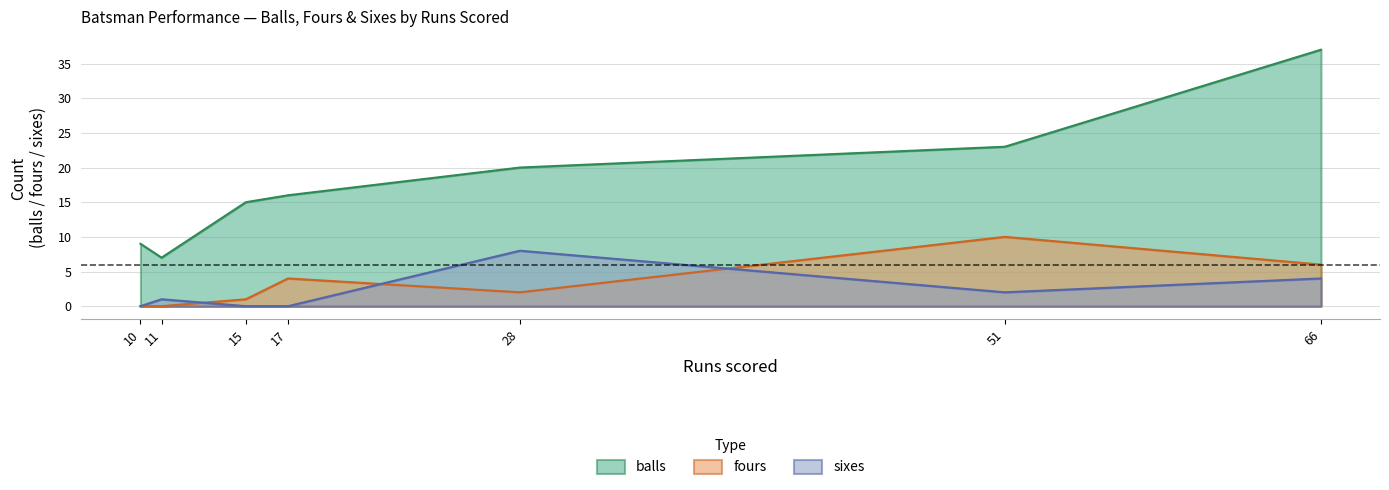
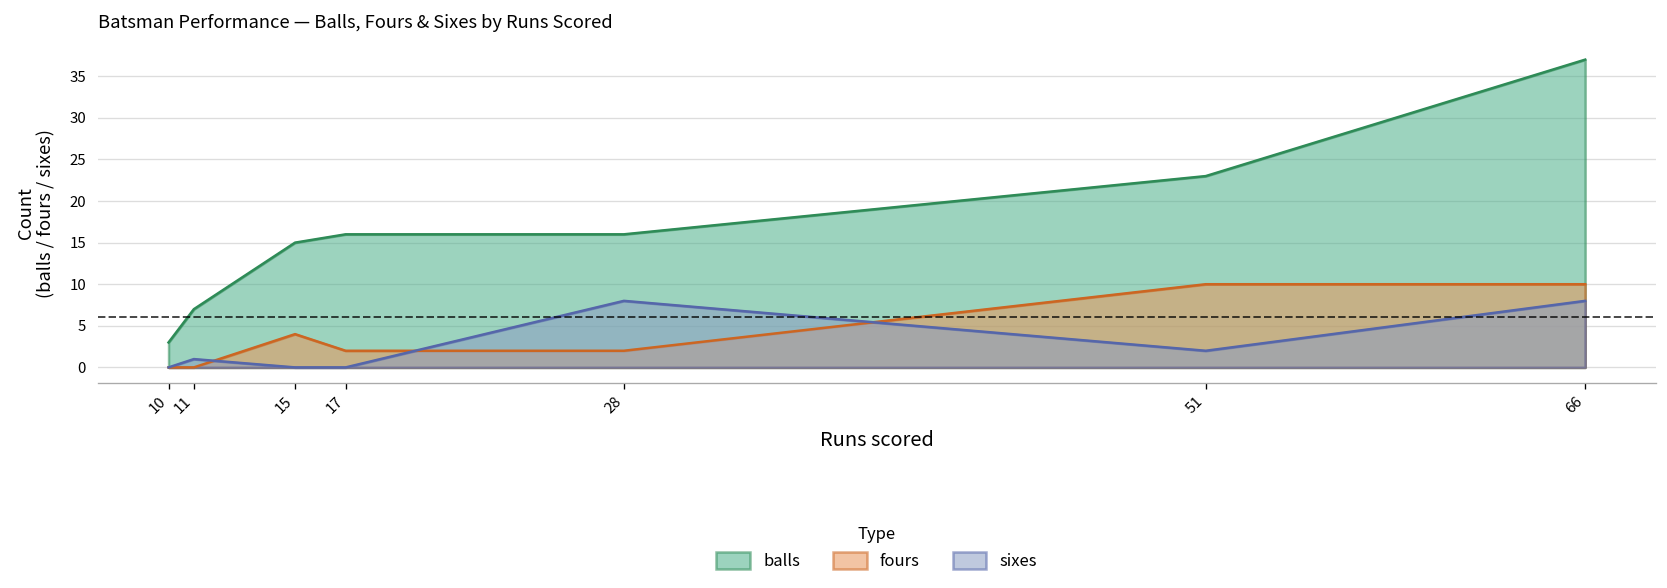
  {
    "balls": {
-     "10": 9,
+     "10": 3,
      "11": 7,
      "15": 15,
      "17": 16,
-     "28": 20,
+     "28": 16,
      "51": 23,
      "66": 37
    },
    "fours": {
      "11": 0,
-     "15": 1,
-     "17": 4,
+     "15": 4,
+     "17": 2,
      "28": 2,
      "51": 10,
-     "66": 6
+     "66": 10
    },
    "sixes": {
      "11": 1,
      "15": 0,
      "17": 0,
      "28": 8,
      "51": 2,
-     "66": 4
+     "66": 8
    }
  }
